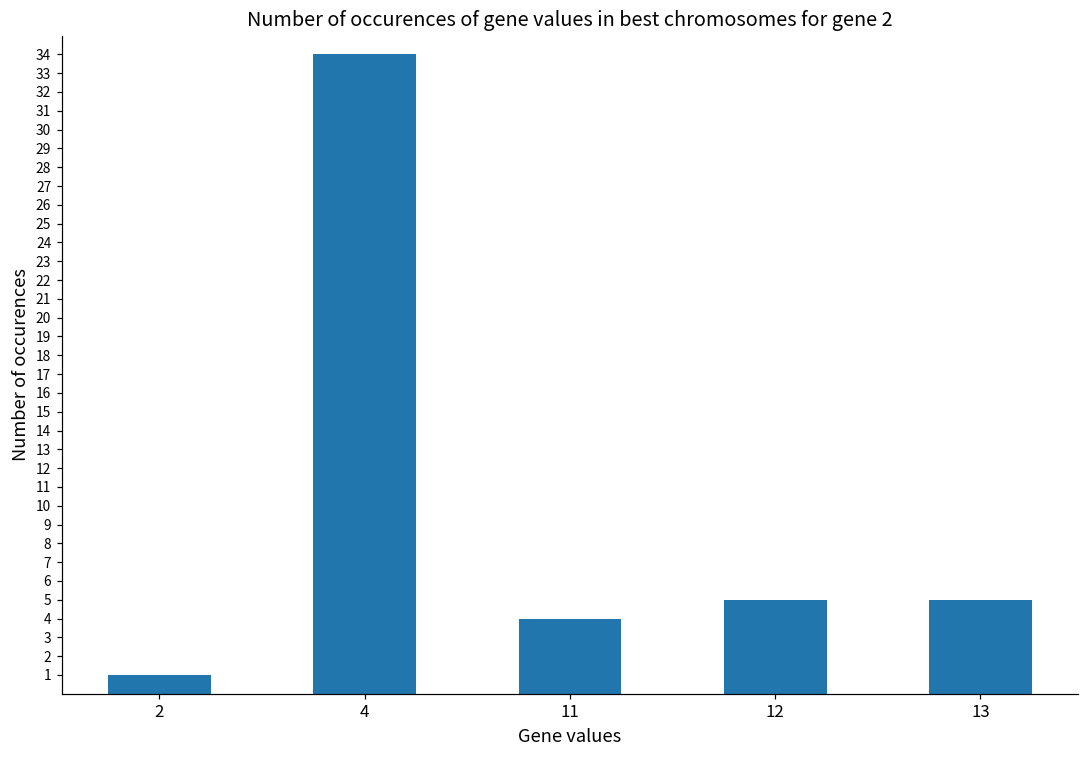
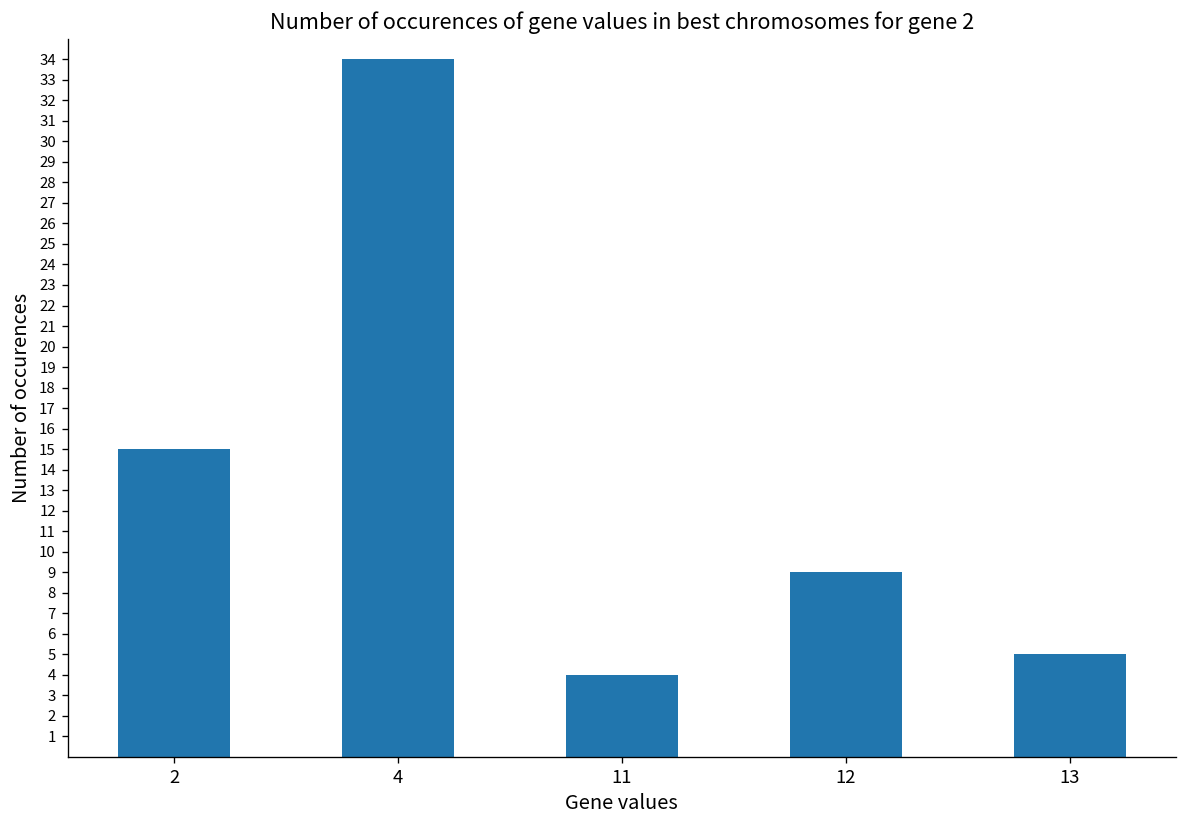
  {
-   "2": 1,
+   "2": 15,
    "4": 34,
    "11": 4,
-   "12": 5,
+   "12": 9,
    "13": 5
  }
